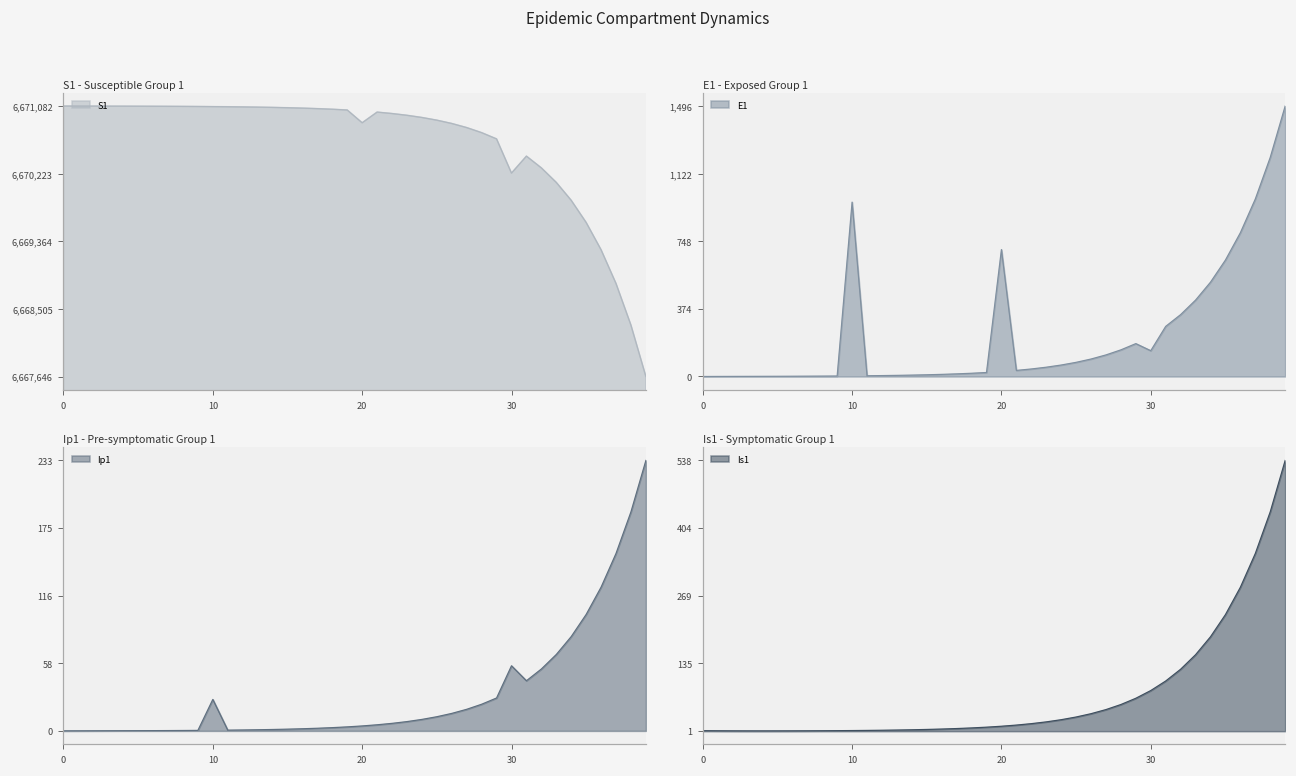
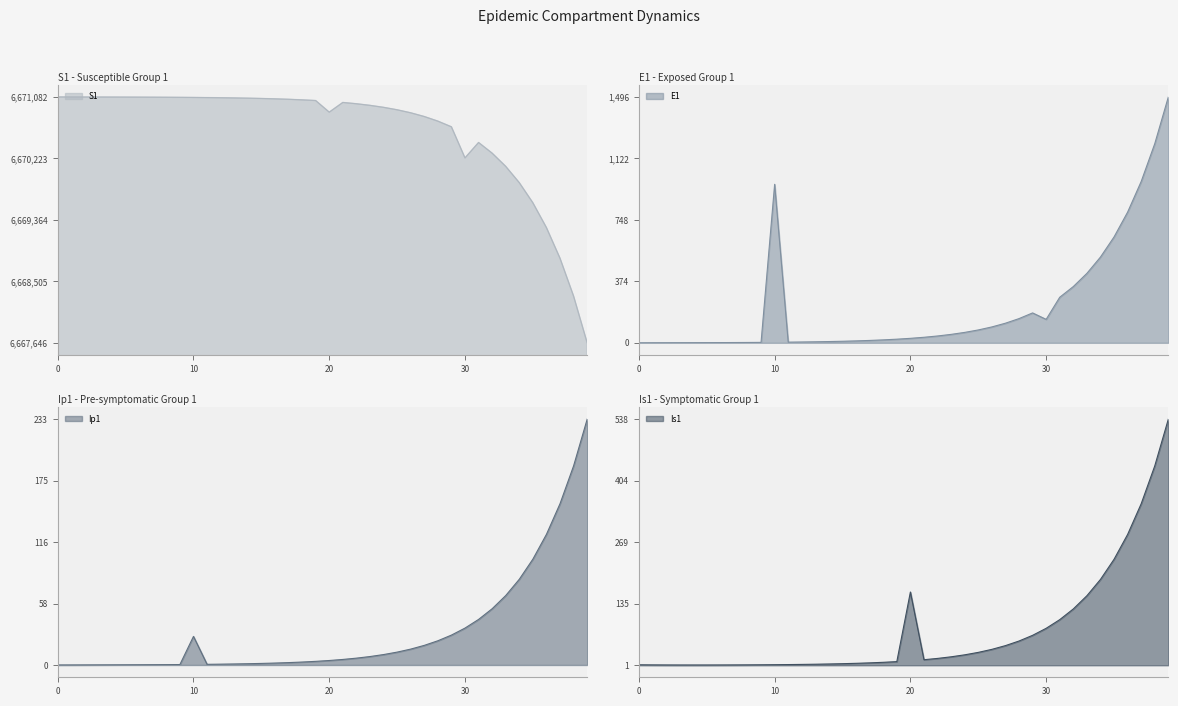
  {
    "S1 - Susceptible Group 1": {
      "0": "6,671,100",
      "10": "6,671,100",
      "20": "6,670,900",
      "30": "6,670,200"
    },
    "E1 - Exposed Group 1": {
      "0": "0",
      "10": "960",
-     "20": "700",
+     "20": "30",
      "30": "140"
    },
    "Ip1 - Pre-symptomatic Group 1": {
      "0": "0",
      "10": "27",
      "20": "4",
-     "30": "56"
+     "30": "35"
    },
    "Is1 - Symptomatic Group 1": {
      "0": "0",
      "10": "0",
-     "20": "10",
+     "20": "160",
      "30": "80"
    }
  }
